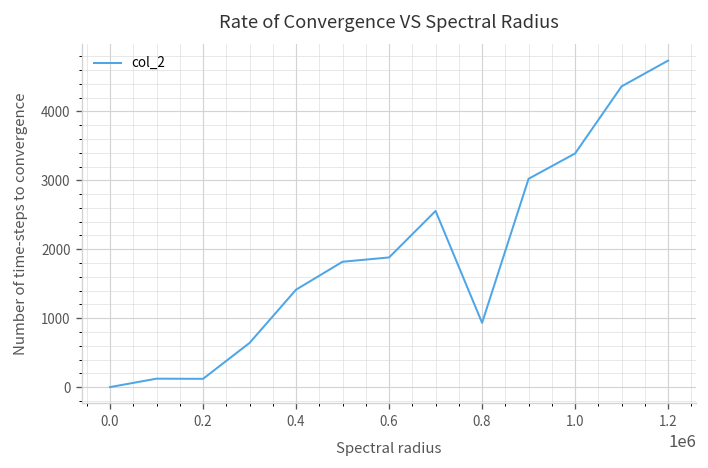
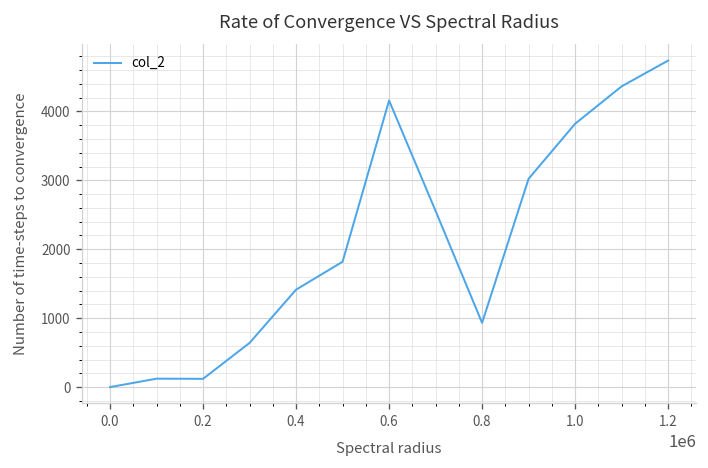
  {
    "0.0": 0,
    "0.2": 100,
    "0.4": 1400,
-   "0.6": 1900,
+   "0.6": 4200,
    "0.8": 900,
-   "1.0": 3400,
+   "1.0": 3800,
    "1.2": 4700
  }
